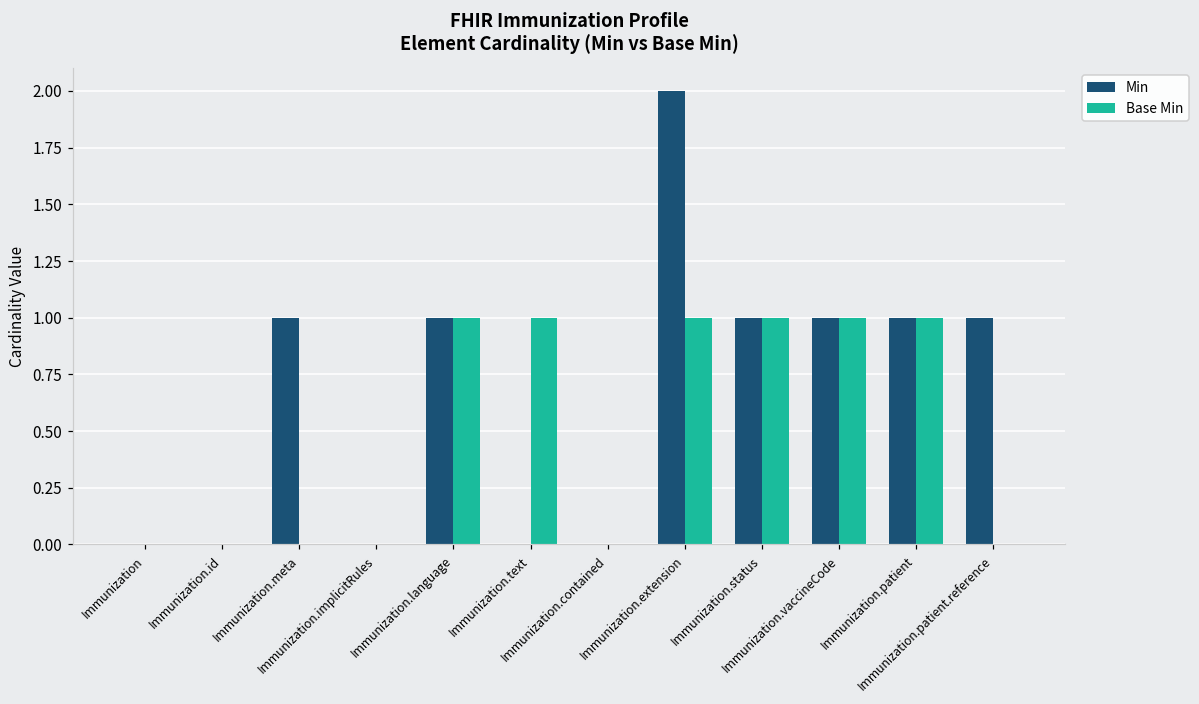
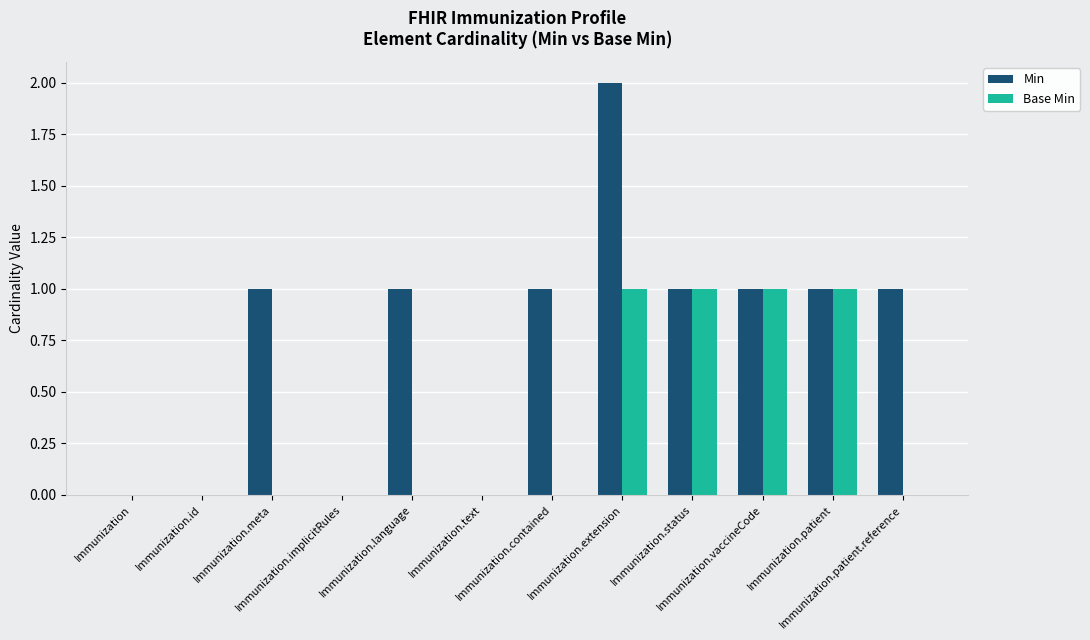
  {
    "Min": {
      "Immunization": 0,
      "Immunization.id": 0,
      "Immunization.meta": 1,
      "Immunization.implicitRules": 0,
      "Immunization.language": 1,
      "Immunization.text": 0,
-     "Immunization.contained": 0,
+     "Immunization.contained": 1,
      "Immunization.extension": 2,
      "Immunization.status": 1,
      "Immunization.vaccineCode": 1,
      "Immunization.patient": 1,
      "Immunization.patient.reference": 1
    },
    "Base Min": {
      "Immunization": 0,
      "Immunization.id": 0,
      "Immunization.meta": 0,
      "Immunization.implicitRules": 0,
-     "Immunization.language": 1,
-     "Immunization.text": 1,
+     "Immunization.language": 0,
+     "Immunization.text": 0,
      "Immunization.contained": 0,
      "Immunization.extension": 1,
      "Immunization.status": 1,
      "Immunization.vaccineCode": 1,
      "Immunization.patient": 1,
      "Immunization.patient.reference": 0
    }
  }
